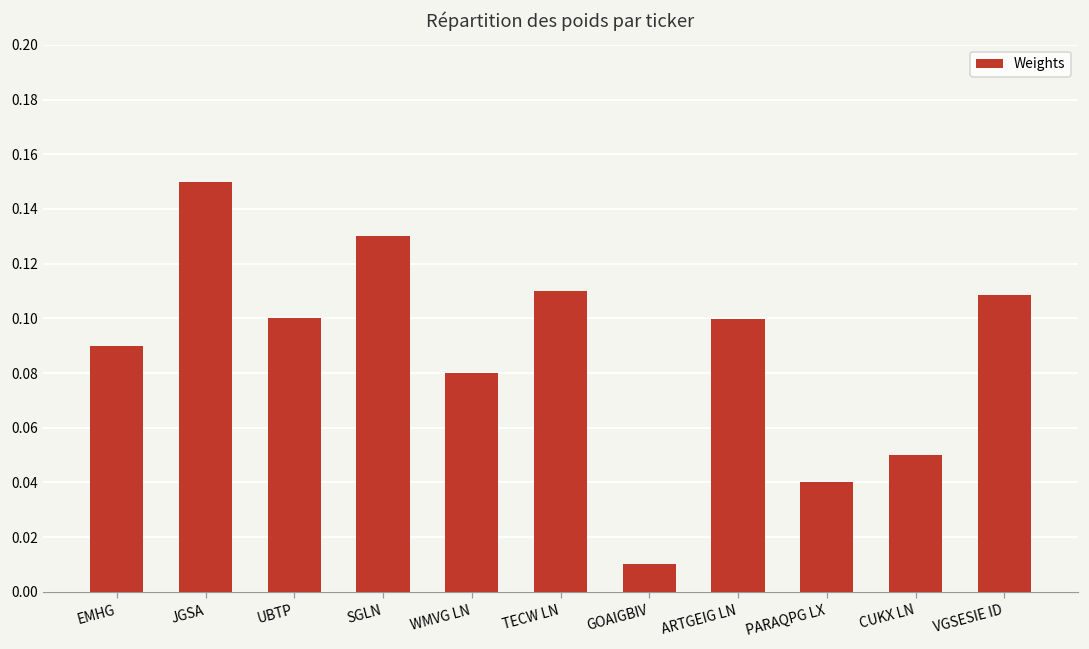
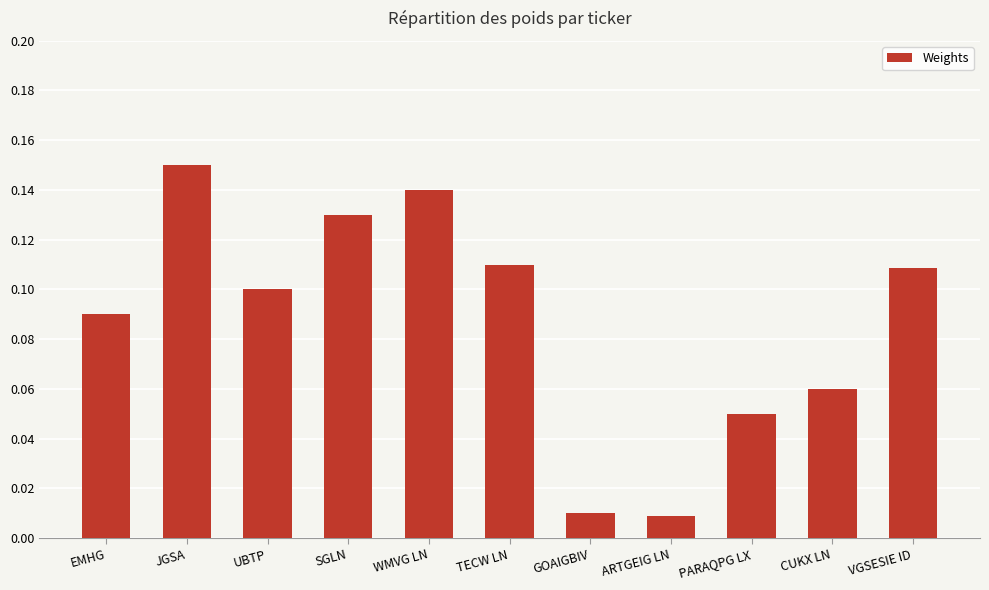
  {
    "EMHG": 0.090,
    "JGSA": 0.150,
    "UBTP": 0.100,
    "SGLN": 0.130,
-   "WMVG LN": 0.08,
+   "WMVG LN": 0.14,
    "TECW LN": 0.110,
    "GOAIGBIV": 0.010,
-   "ARTGEIG LN": 0.100,
-   "PARAQPG LX": 0.04,
-   "CUKX LN": 0.05,
+   "ARTGEIG LN": 0.009,
+   "PARAQPG LX": 0.05,
+   "CUKX LN": 0.06,
    "VGSESIE ID": 0.109
  }
